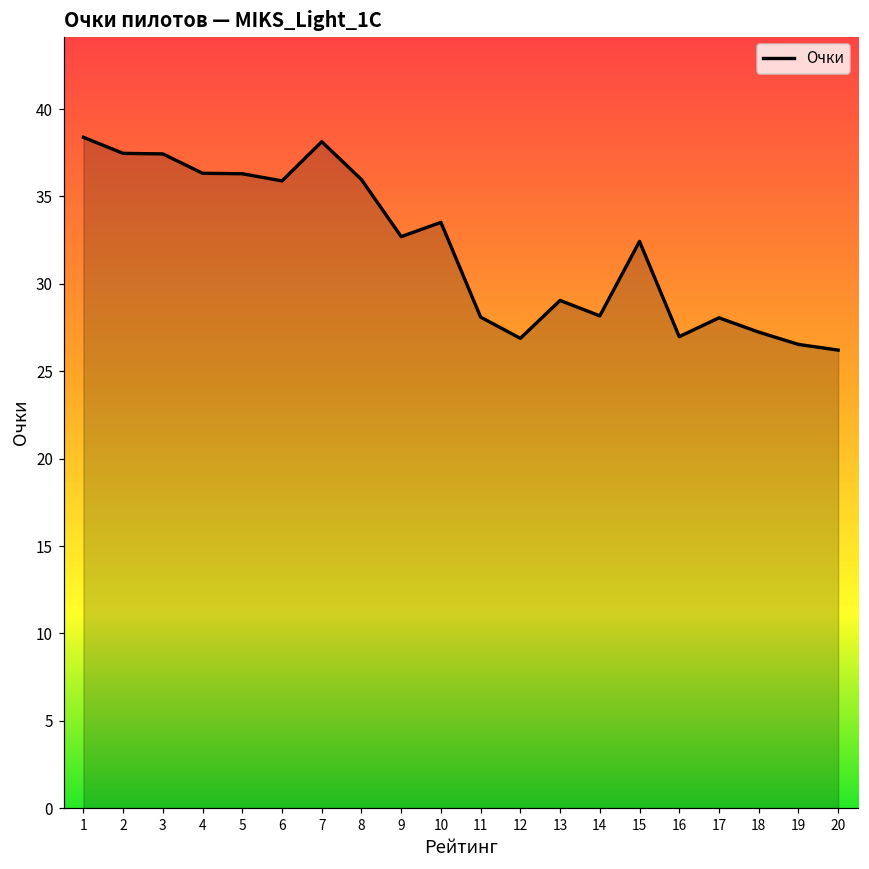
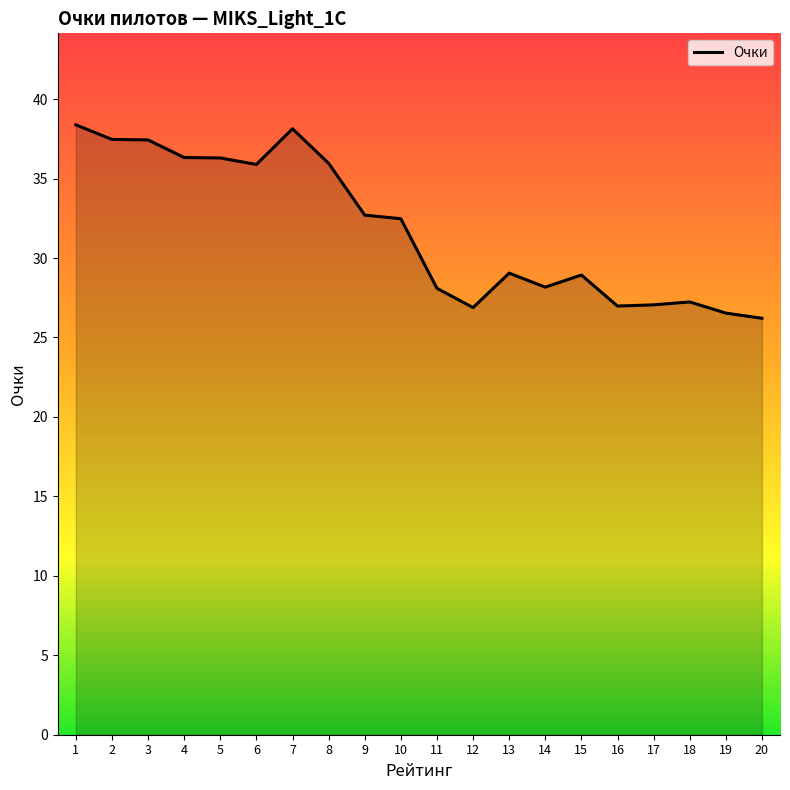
  {
    "1": 38.4,
    "2": 37.5,
    "3": 37.4,
    "4": 36.3,
    "5": 36.3,
    "6": 35.9,
    "7": 38.1,
    "8": 36.0,
    "9": 32.7,
-   "10": 33.5,
+   "10": 32.5,
    "11": 28.1,
    "12": 26.9,
    "13": 29.0,
    "14": 28.2,
-   "15": 32.4,
+   "15": 28.9,
    "16": 27.0,
-   "17": 28.1,
+   "17": 27.1,
    "18": 27.2,
    "19": 26.5,
    "20": 26.2
  }
